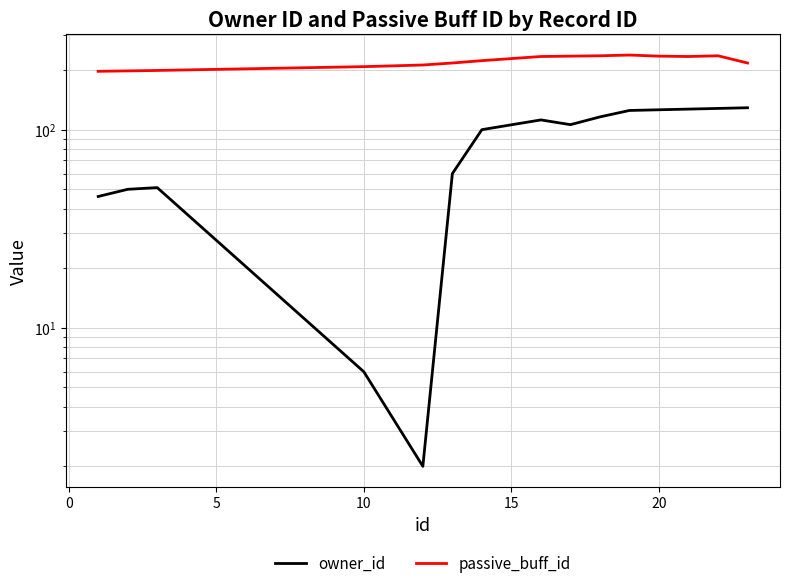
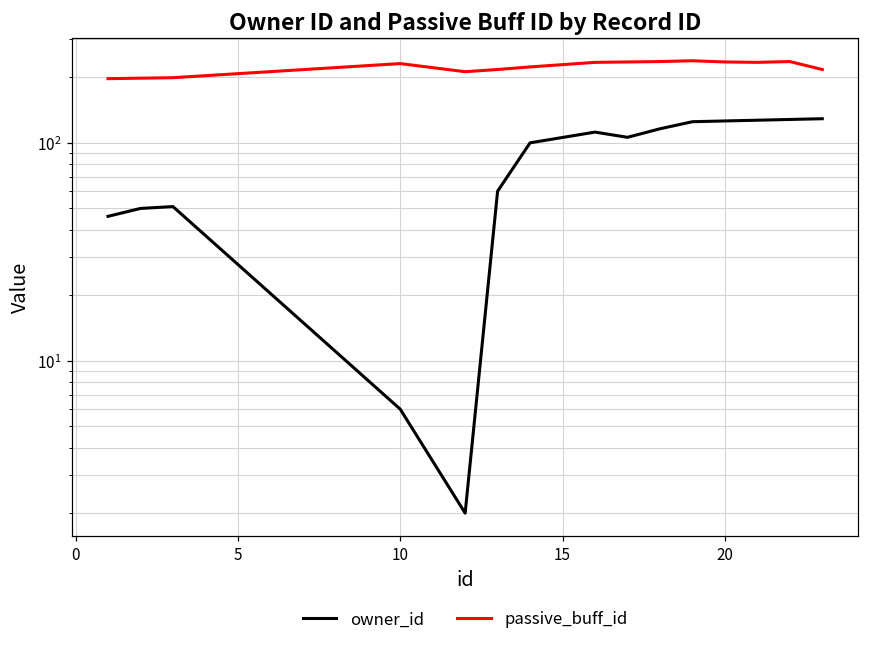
  {
    "owner_id": {
      "10": 6,
      "20": 130
    },
    "passive_buff_id": {
-     "10": 210,
+     "10": 230,
      "20": 240
    }
  }
